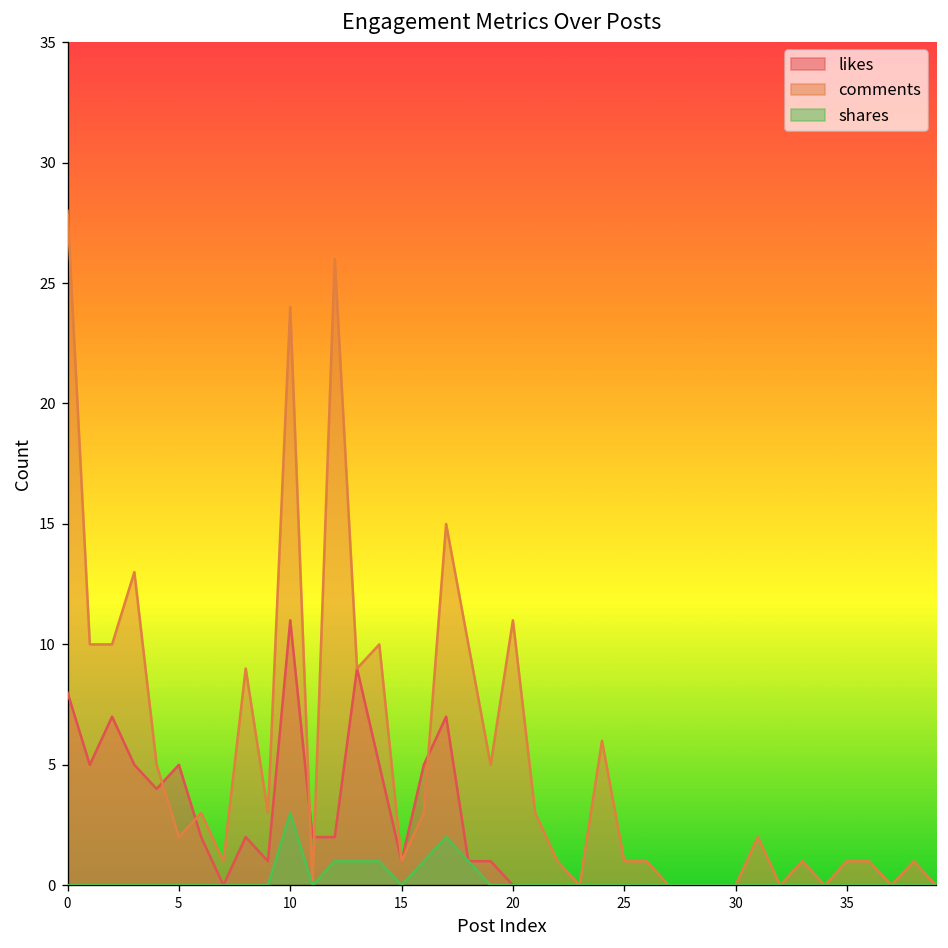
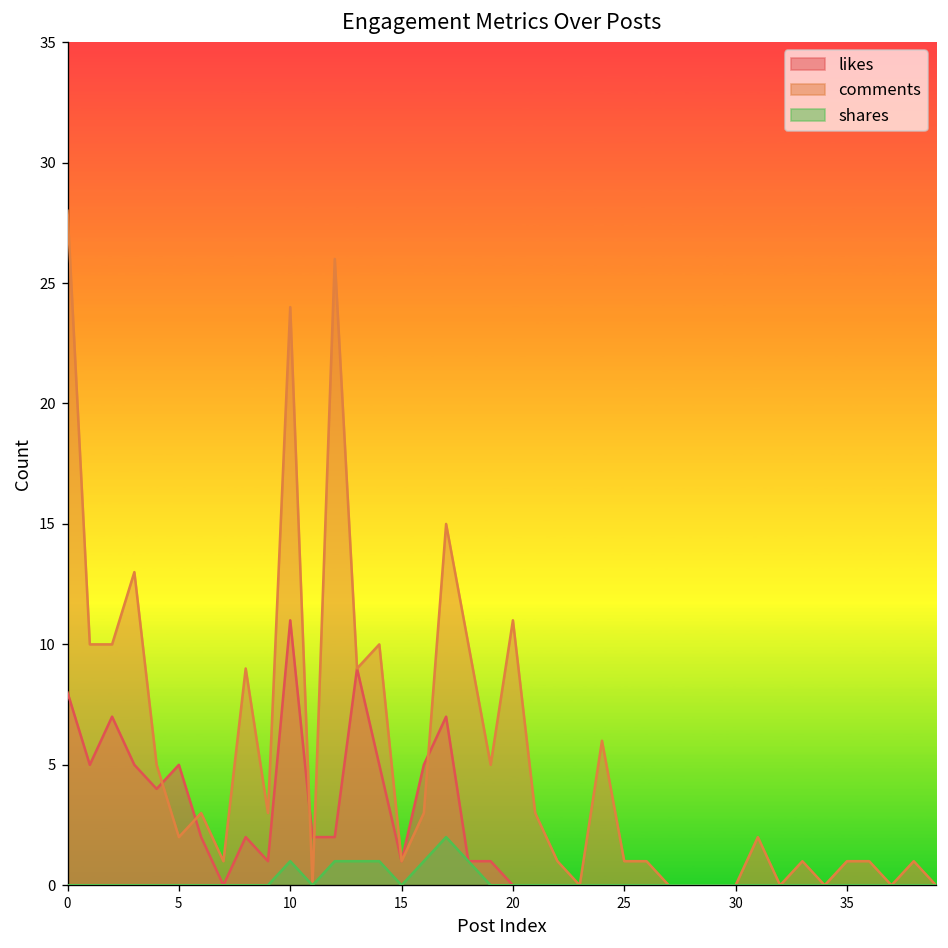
  {
    "shares": {
      "0": 0,
      "5": 0,
-     "10": 3,
+     "10": 1,
      "15": 0
    }
  }
